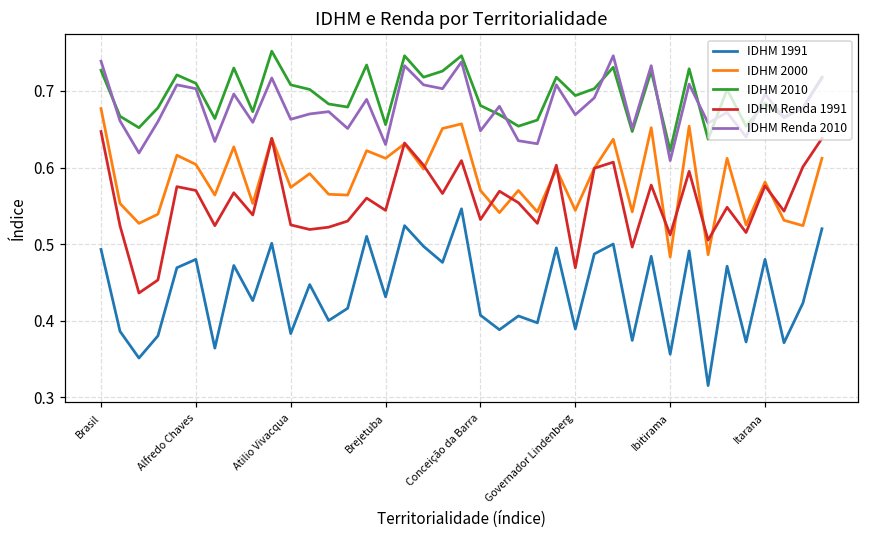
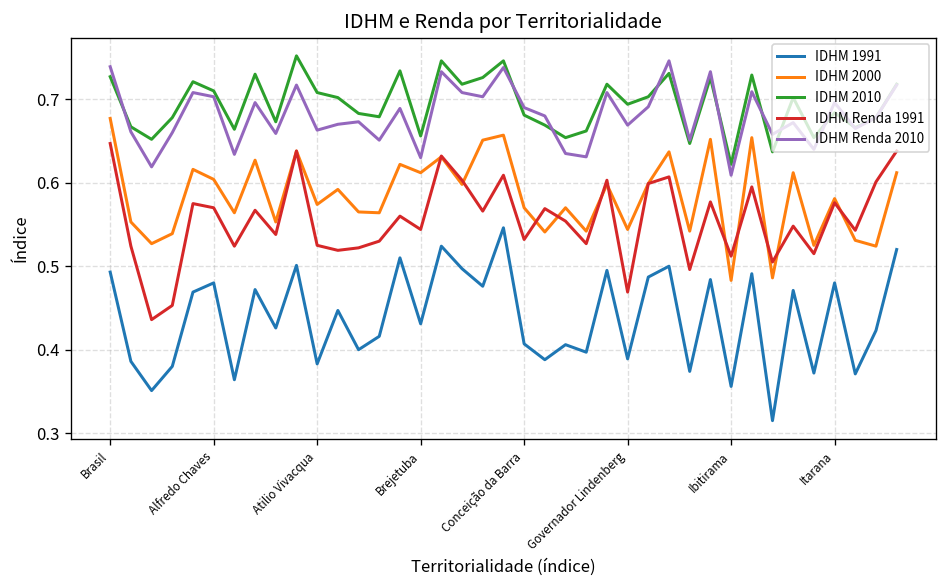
  {
    "IDHM 1991": {
      "Brasil": 0.49,
      "Alfredo Chaves": 0.48,
      "Atilio Vivacqua": 0.38,
      "Brejetuba": 0.43,
      "Conceição da Barra": 0.41,
      "Governador Lindenberg": 0.39,
      "Ibitirama": 0.36,
      "Itarana": 0.48
    },
    "IDHM 2000": {
      "Brasil": 0.68,
      "Alfredo Chaves": 0.60,
      "Atilio Vivacqua": 0.57,
      "Brejetuba": 0.61,
      "Conceição da Barra": 0.57,
      "Governador Lindenberg": 0.54,
      "Ibitirama": 0.48,
      "Itarana": 0.58
    },
    "IDHM 2010": {
      "Brasil": 0.73,
      "Alfredo Chaves": 0.71,
      "Atilio Vivacqua": 0.71,
      "Brejetuba": 0.66,
      "Conceição da Barra": 0.68,
      "Governador Lindenberg": 0.69,
      "Ibitirama": 0.62
    },
    "IDHM Renda 1991": {
      "Brasil": 0.65,
      "Alfredo Chaves": 0.57,
      "Atilio Vivacqua": 0.53,
      "Brejetuba": 0.54,
      "Conceição da Barra": 0.53,
      "Governador Lindenberg": 0.47,
      "Ibitirama": 0.51,
      "Itarana": 0.58
    },
    "IDHM Renda 2010": {
      "Brasil": 0.74,
      "Alfredo Chaves": 0.70,
      "Atilio Vivacqua": 0.66,
      "Brejetuba": 0.63,
-     "Conceição da Barra": 0.65,
+     "Conceição da Barra": 0.69,
      "Governador Lindenberg": 0.67,
      "Ibitirama": 0.61
    }
  }
